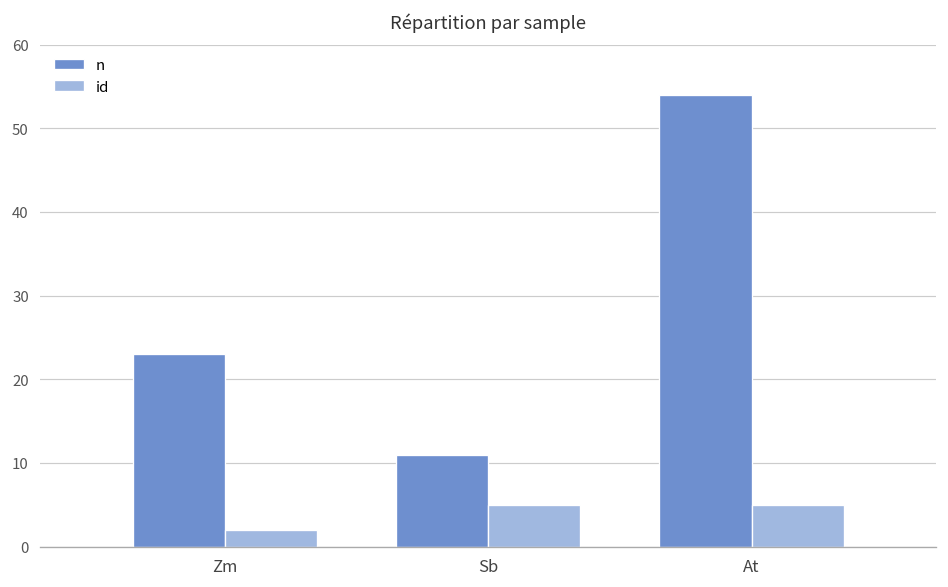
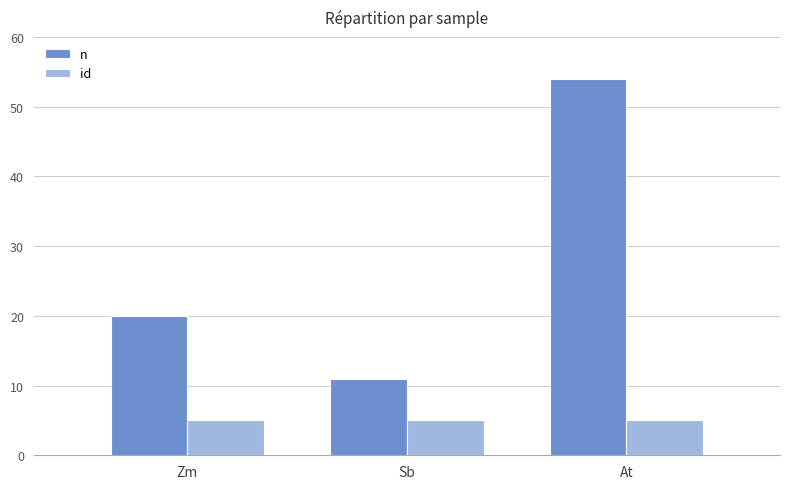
  {
    "n": {
-     "Zm": 23,
+     "Zm": 20,
      "Sb": 11,
      "At": 54
    },
    "id": {
-     "Zm": 2,
+     "Zm": 5,
      "Sb": 5,
      "At": 5
    }
  }
